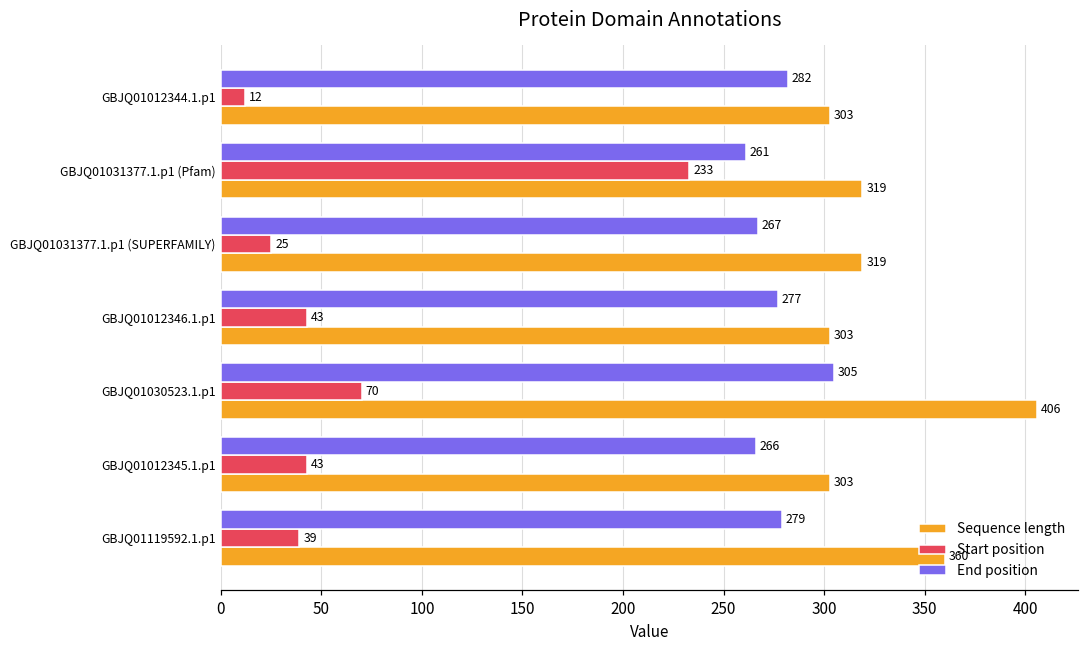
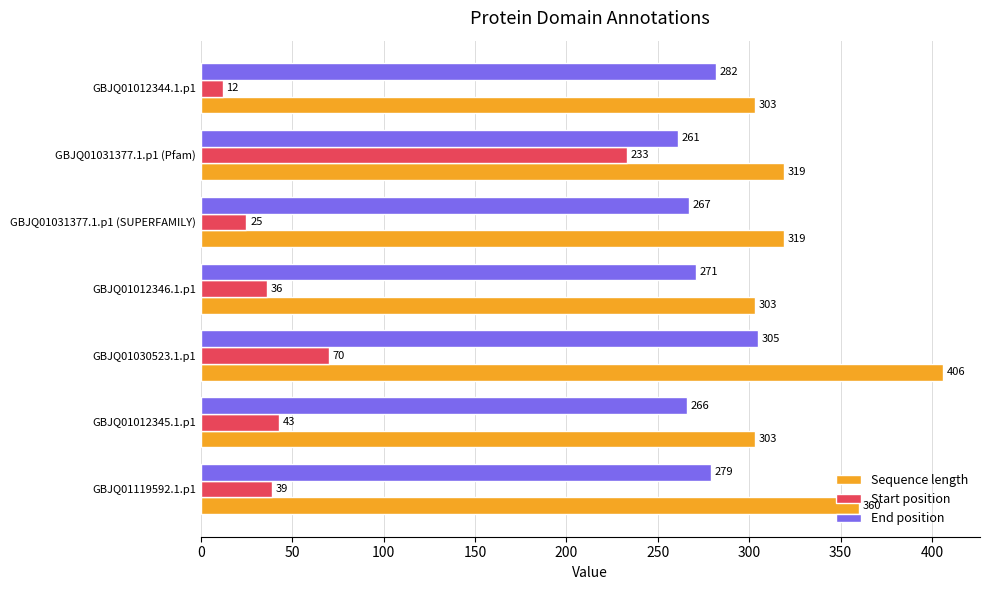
  {
    "Sequence length": {
      "GBJQ01012344.1.p1": 303,
      "GBJQ01031377.1.p1 (Pfam)": 319,
      "GBJQ01031377.1.p1 (SUPERFAMILY)": 319,
      "GBJQ01012346.1.p1": 303,
      "GBJQ01030523.1.p1": 406,
      "GBJQ01012345.1.p1": 303,
      "GBJQ01119592.1.p1": 360
    },
    "Start position": {
      "GBJQ01012344.1.p1": 12,
      "GBJQ01031377.1.p1 (Pfam)": 233,
      "GBJQ01031377.1.p1 (SUPERFAMILY)": 25,
-     "GBJQ01012346.1.p1": 43,
+     "GBJQ01012346.1.p1": 36,
      "GBJQ01030523.1.p1": 70,
      "GBJQ01012345.1.p1": 43,
      "GBJQ01119592.1.p1": 39
    },
    "End position": {
      "GBJQ01012344.1.p1": 282,
      "GBJQ01031377.1.p1 (Pfam)": 261,
      "GBJQ01031377.1.p1 (SUPERFAMILY)": 267,
-     "GBJQ01012346.1.p1": 277,
+     "GBJQ01012346.1.p1": 271,
      "GBJQ01030523.1.p1": 305,
      "GBJQ01012345.1.p1": 266,
      "GBJQ01119592.1.p1": 279
    }
  }
